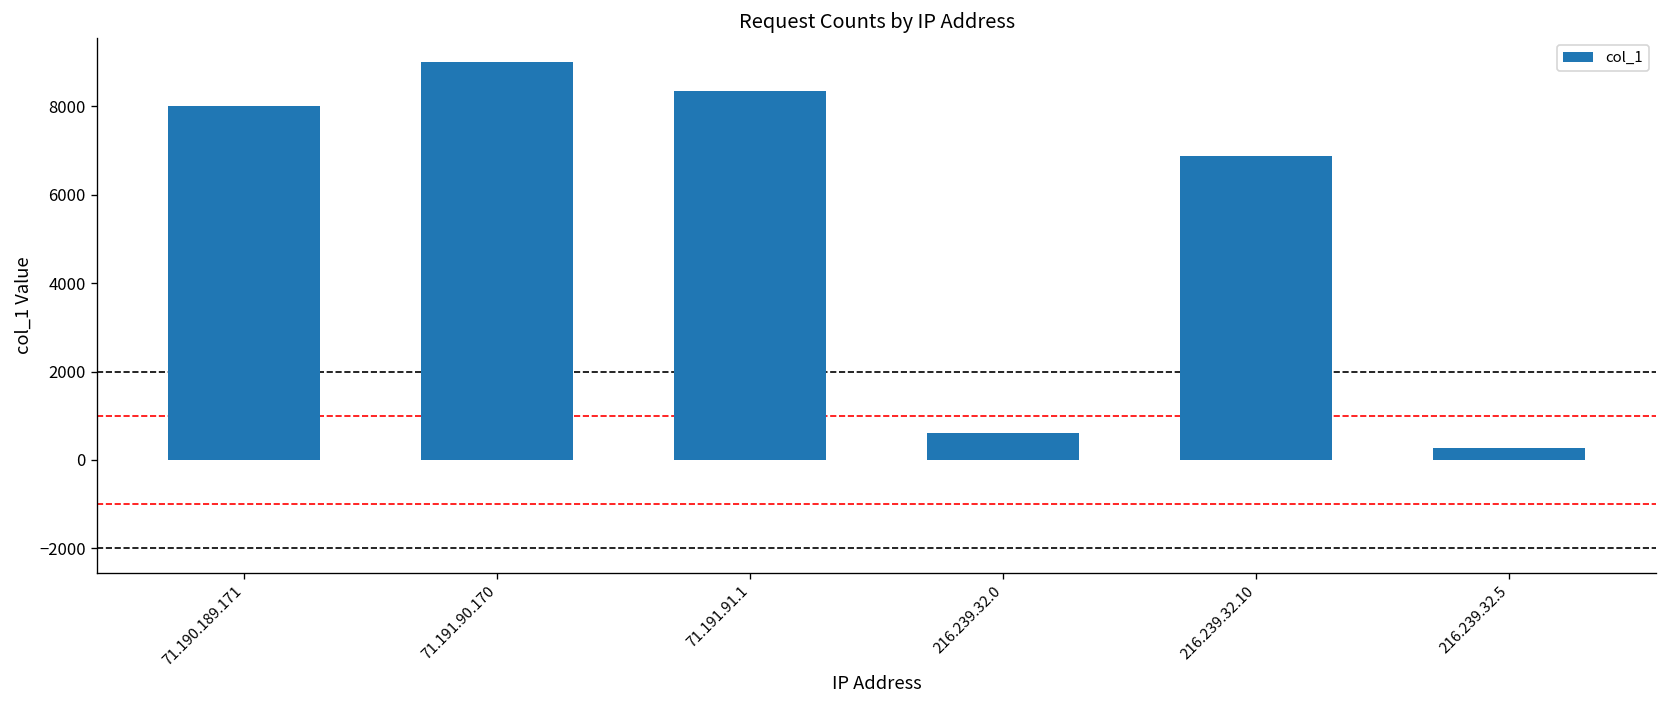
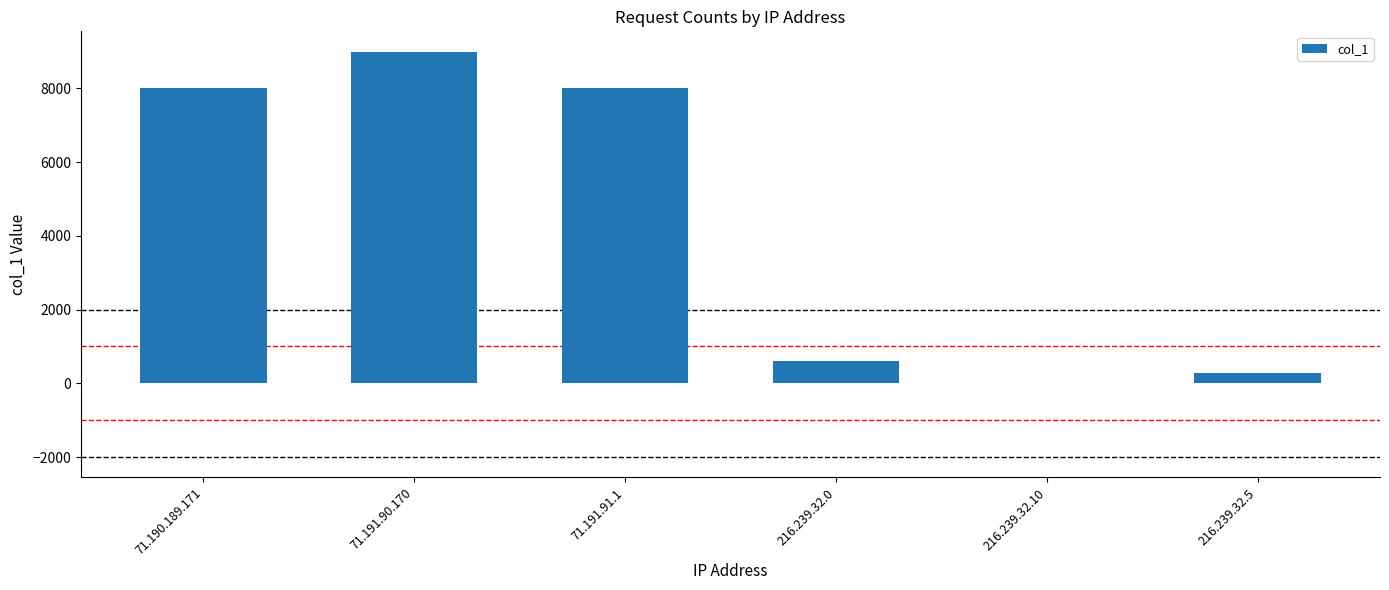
  {
    "71.190.189.171": 8000,
    "71.191.90.170": 9000,
-   "71.191.91.1": 8300,
+   "71.191.91.1": 8000,
    "216.239.32.0": 600,
-   "216.239.32.10": 6900,
+   "216.239.32.10": 0,
    "216.239.32.5": 300
  }
